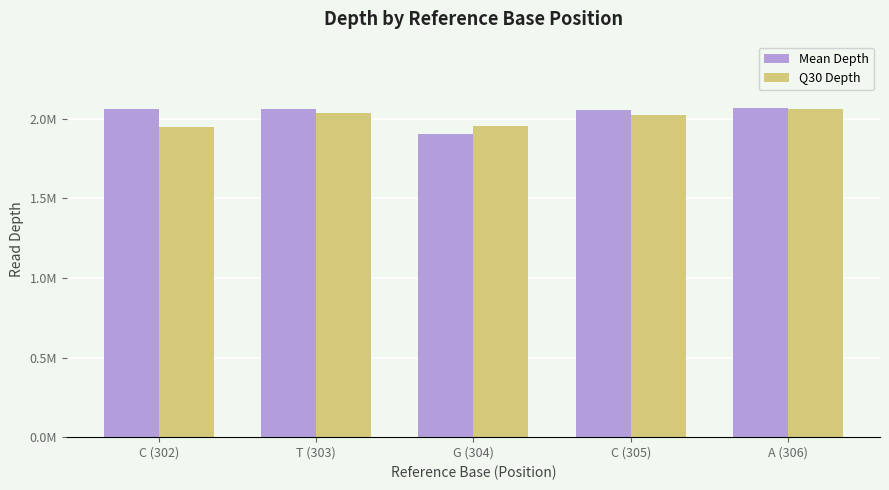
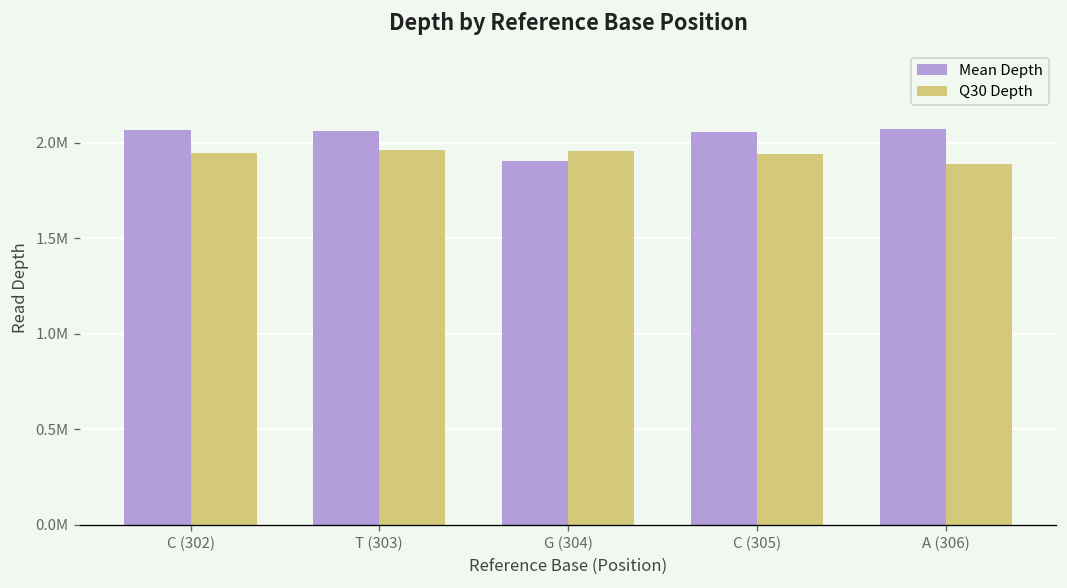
  {
    "Mean Depth": {
      "C (302)": 2060000,
      "T (303)": 2060000,
      "G (304)": 1910000,
      "C (305)": 2060000,
      "A (306)": 2070000
    },
    "Q30 Depth": {
      "C (302)": 1950000,
-     "T (303)": 2040000,
+     "T (303)": 1960000,
      "G (304)": 1960000,
-     "C (305)": 2020000,
-     "A (306)": 2060000
+     "C (305)": 1940000,
+     "A (306)": 1890000
    }
  }
